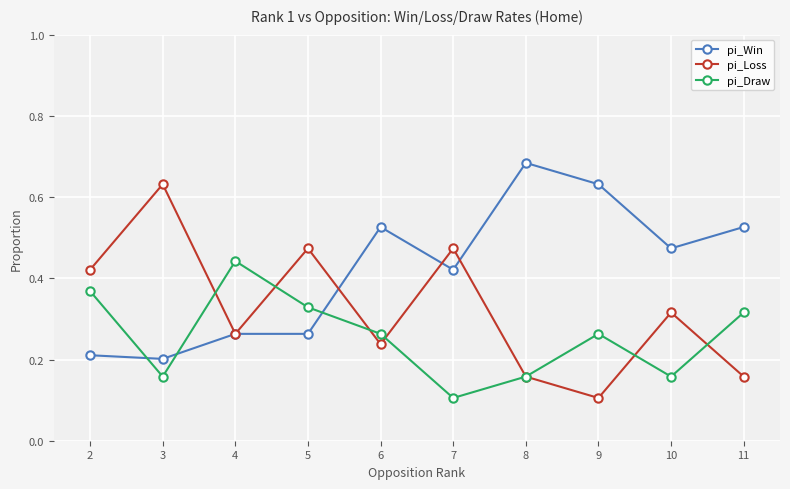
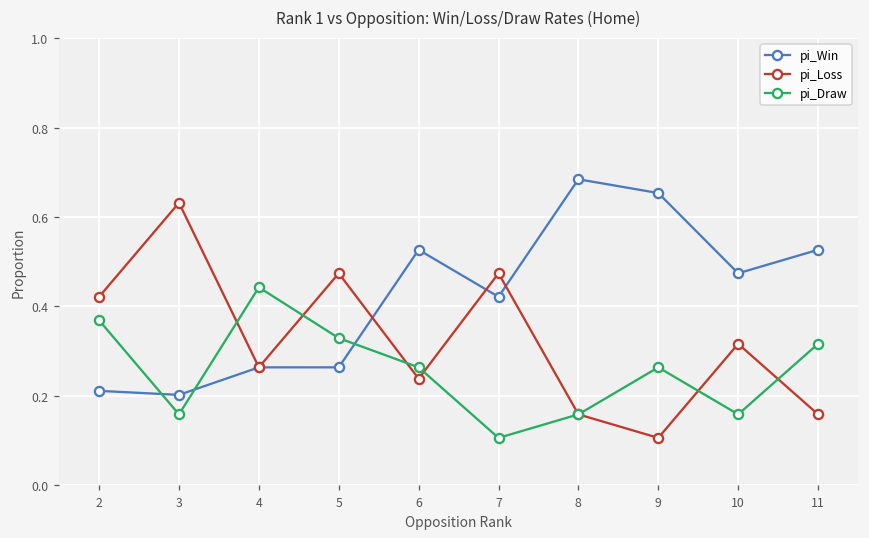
  {
    "pi_Win": {
      "2": 0.21,
      "3": 0.20,
      "5": 0.26,
      "6": 0.53,
      "7": 0.42,
      "8": 0.68,
-     "9": 0.63,
+     "9": 0.65,
      "10": 0.47,
      "11": 0.53
    },
    "pi_Loss": {
      "2": 0.42,
      "3": 0.63,
      "5": 0.47,
      "6": 0.24,
      "7": 0.47,
      "9": 0.11,
      "10": 0.32,
      "11": 0.16
    },
    "pi_Draw": {
      "2": 0.37,
      "3": 0.16,
      "4": 0.44,
      "5": 0.33,
      "6": 0.26,
      "7": 0.11,
      "9": 0.26,
      "10": 0.16,
      "11": 0.32
    }
  }
